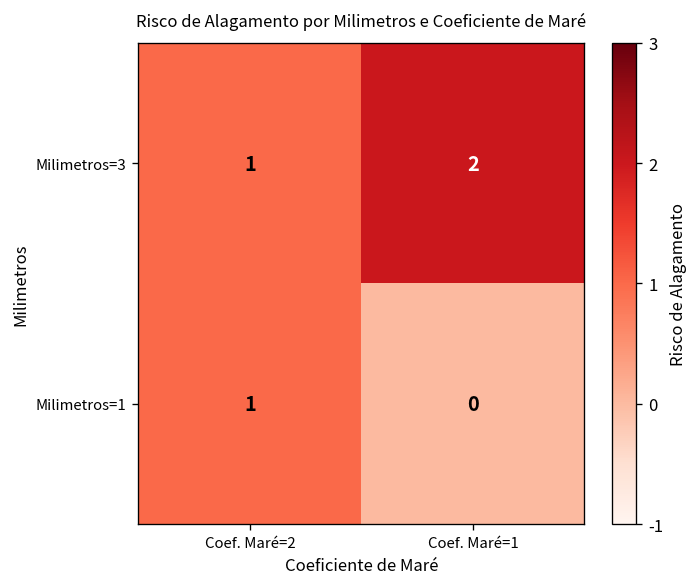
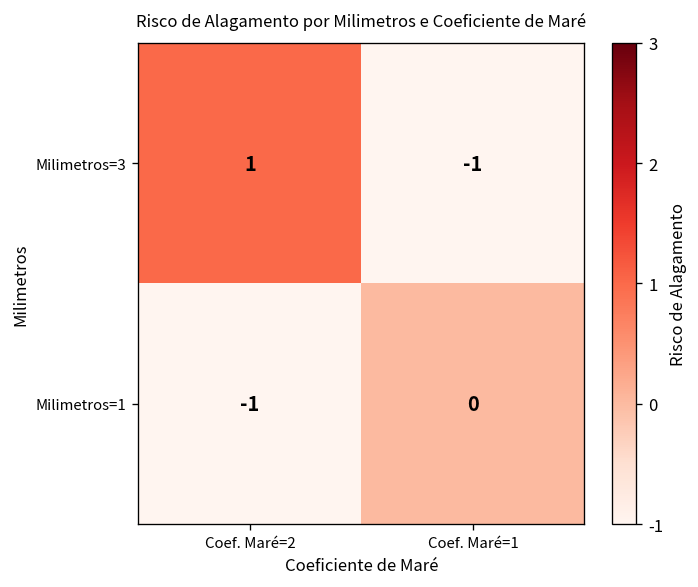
  {
    "Milimetros=3": {
      "Coef. Maré=2": 1,
-     "Coef. Maré=1": 2
+     "Coef. Maré=1": -1
    },
    "Milimetros=1": {
-     "Coef. Maré=2": 1,
+     "Coef. Maré=2": -1,
      "Coef. Maré=1": 0
    }
  }
